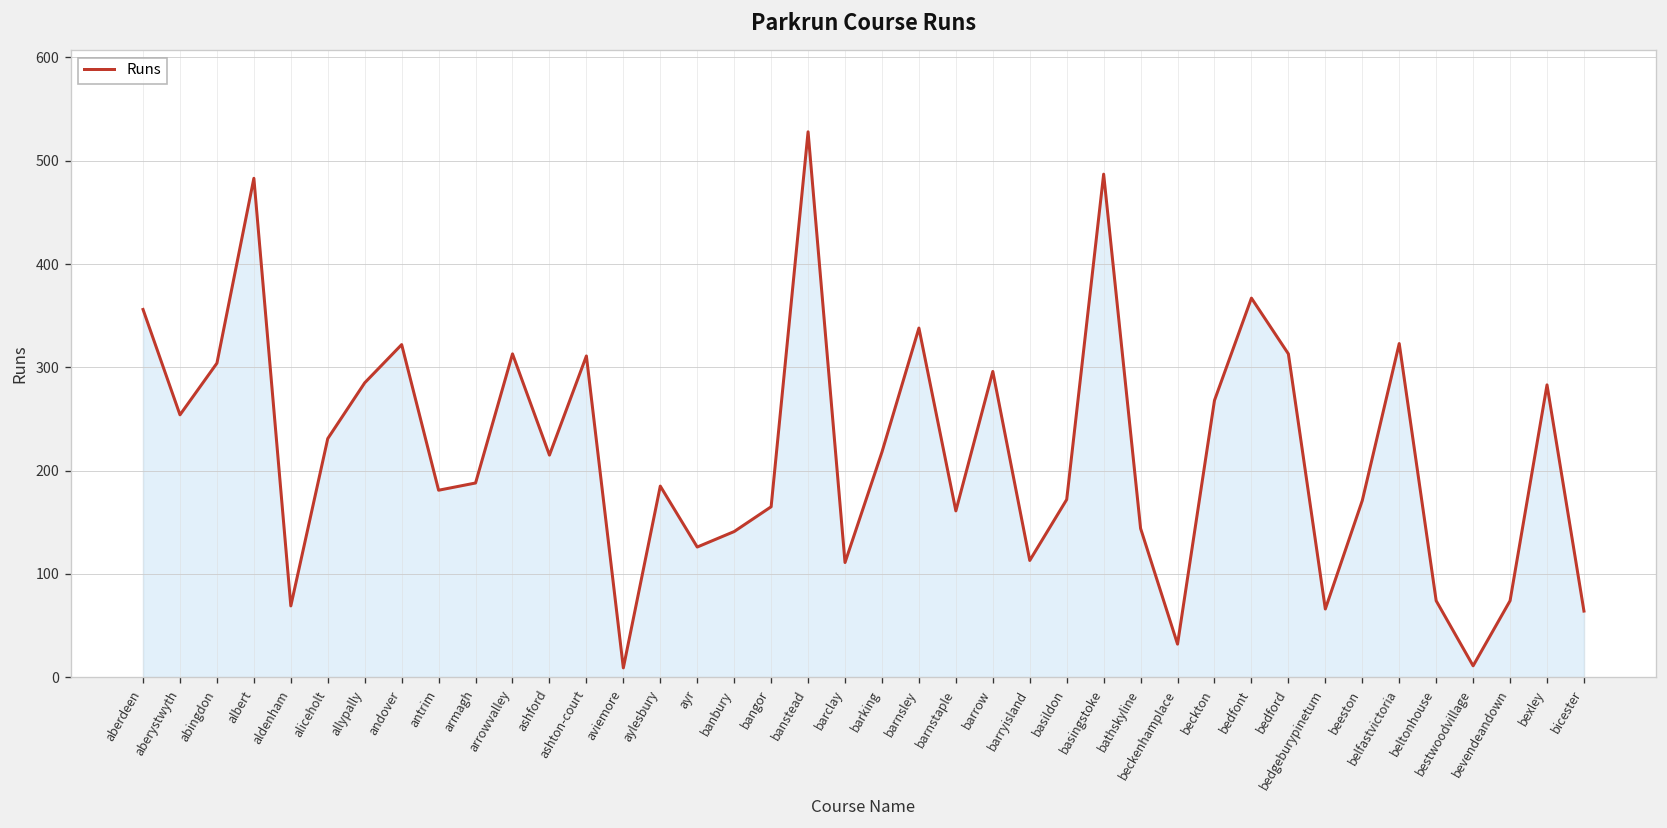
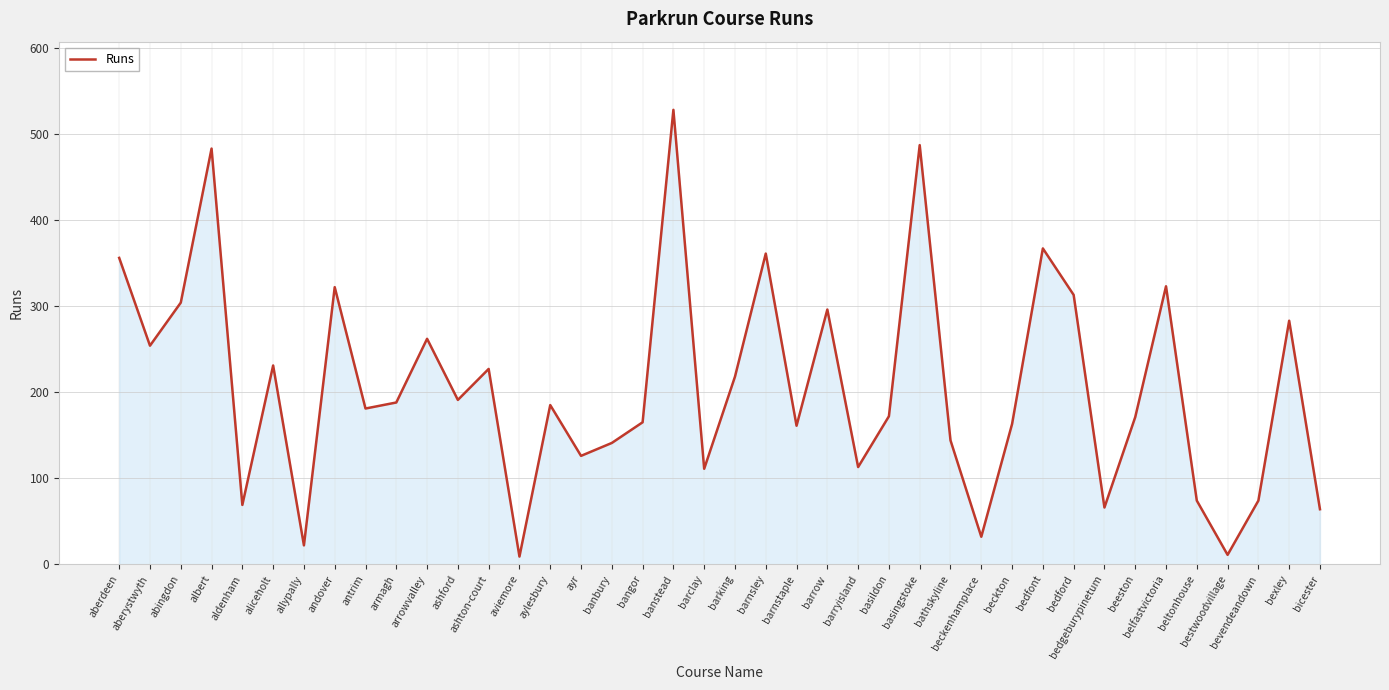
  {
    "aberdeen": 360,
    "aberystwyth": 250,
    "abingdon": 300,
    "albert": 480,
    "aldenham": 70,
    "aliceholt": 230,
-   "allypally": 290,
+   "allypally": 20,
    "andover": 320,
    "antrim": 180,
    "armagh": 190,
-   "arrowvalley": 310,
-   "ashford": 220,
-   "ashton-court": 310,
+   "arrowvalley": 260,
+   "ashford": 190,
+   "ashton-court": 230,
    "aviemore": 10,
    "aylesbury": 190,
    "ayr": 130,
    "banbury": 140,
    "bangor": 170,
    "banstead": 530,
    "barclay": 110,
    "barking": 220,
-   "barnsley": 340,
+   "barnsley": 360,
    "barnstaple": 160,
    "barrow": 300,
    "barryisland": 110,
    "basildon": 170,
    "basingstoke": 490,
    "bathskyline": 140,
    "beckenhamplace": 30,
-   "beckton": 270,
+   "beckton": 160,
    "bedfont": 370,
    "bedford": 310,
    "bedgeburypinetum": 70,
    "beeston": 170,
    "belfastvictoria": 320,
    "beltonhouse": 70,
    "bestwoodvillage": 10,
    "bevendeandown": 70,
    "bexley": 280,
    "bicester": 60
  }
